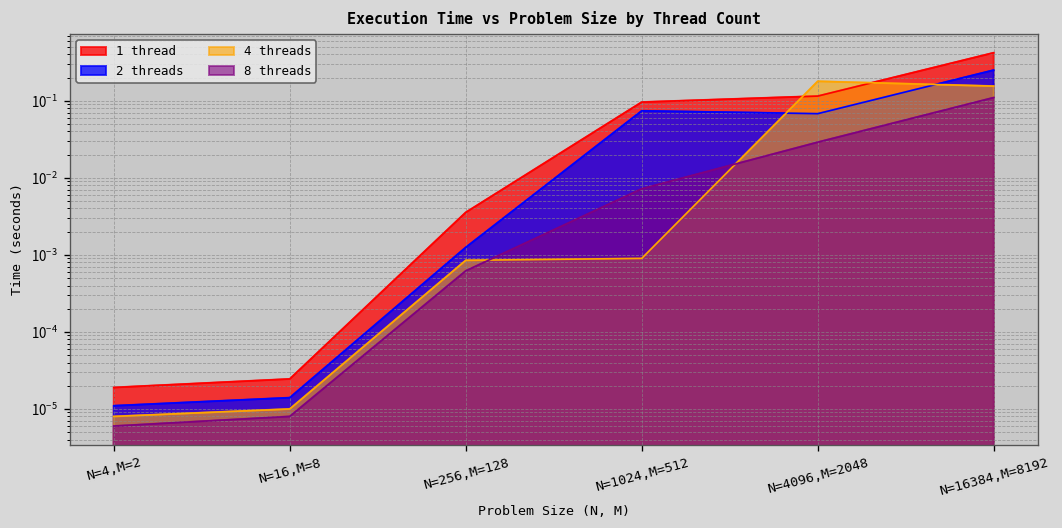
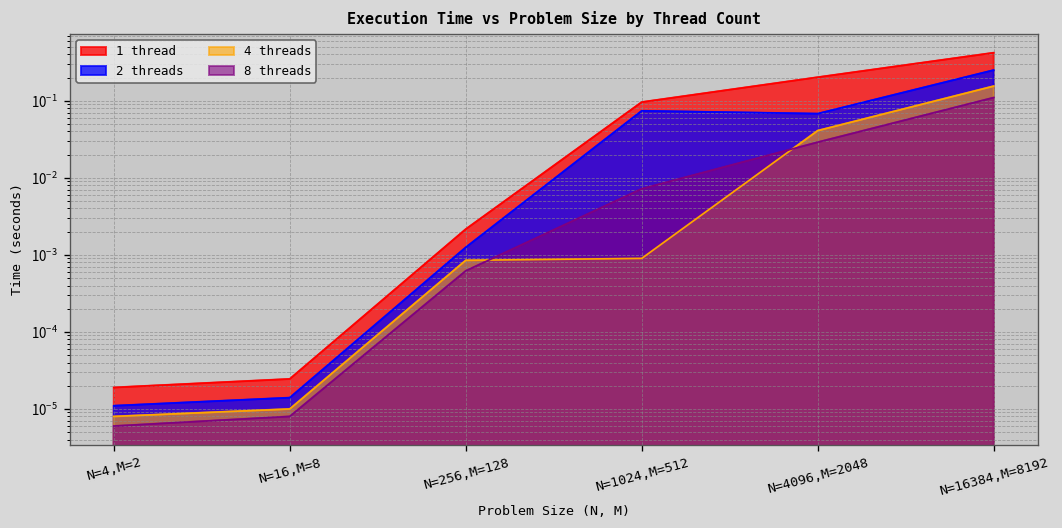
  {
    "1 thread": {
      "N=4,M=2": 0.000019,
      "N=16,M=8": 0.000025,
-     "N=256,M=128": 0.004,
+     "N=256,M=128": 0.0022,
      "N=1024,M=512": 0.10,
-     "N=4096,M=2048": 0.12,
+     "N=4096,M=2048": 0.20,
      "N=16384,M=8192": 0.4
    },
    "2 threads": {
      "N=4,M=2": 0.000011,
      "N=16,M=8": 0.000014,
      "N=256,M=128": 0.0013,
      "N=1024,M=512": 0.07,
      "N=4096,M=2048": 0.07,
      "N=16384,M=8192": 0.25
    },
    "4 threads": {
      "N=4,M=2": 0.000008,
      "N=16,M=8": 0.000010,
      "N=256,M=128": 0.0009,
      "N=1024,M=512": 0.0009,
-     "N=4096,M=2048": 0.18,
+     "N=4096,M=2048": 0.04,
      "N=16384,M=8192": 0.16
    },
    "8 threads": {
      "N=4,M=2": 0.000006,
      "N=16,M=8": 0.000008,
      "N=256,M=128": 0.0006,
      "N=1024,M=512": 0.007,
      "N=4096,M=2048": 0.03,
      "N=16384,M=8192": 0.11
    }
  }
